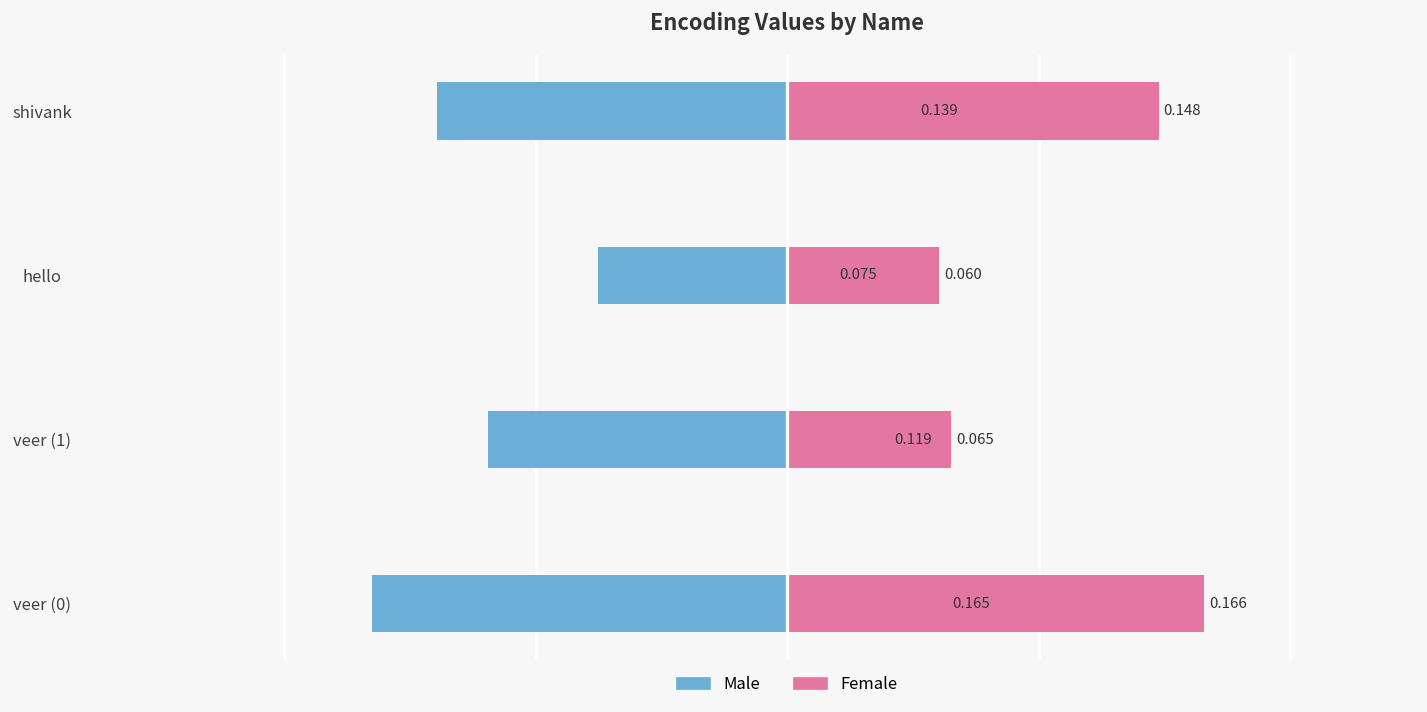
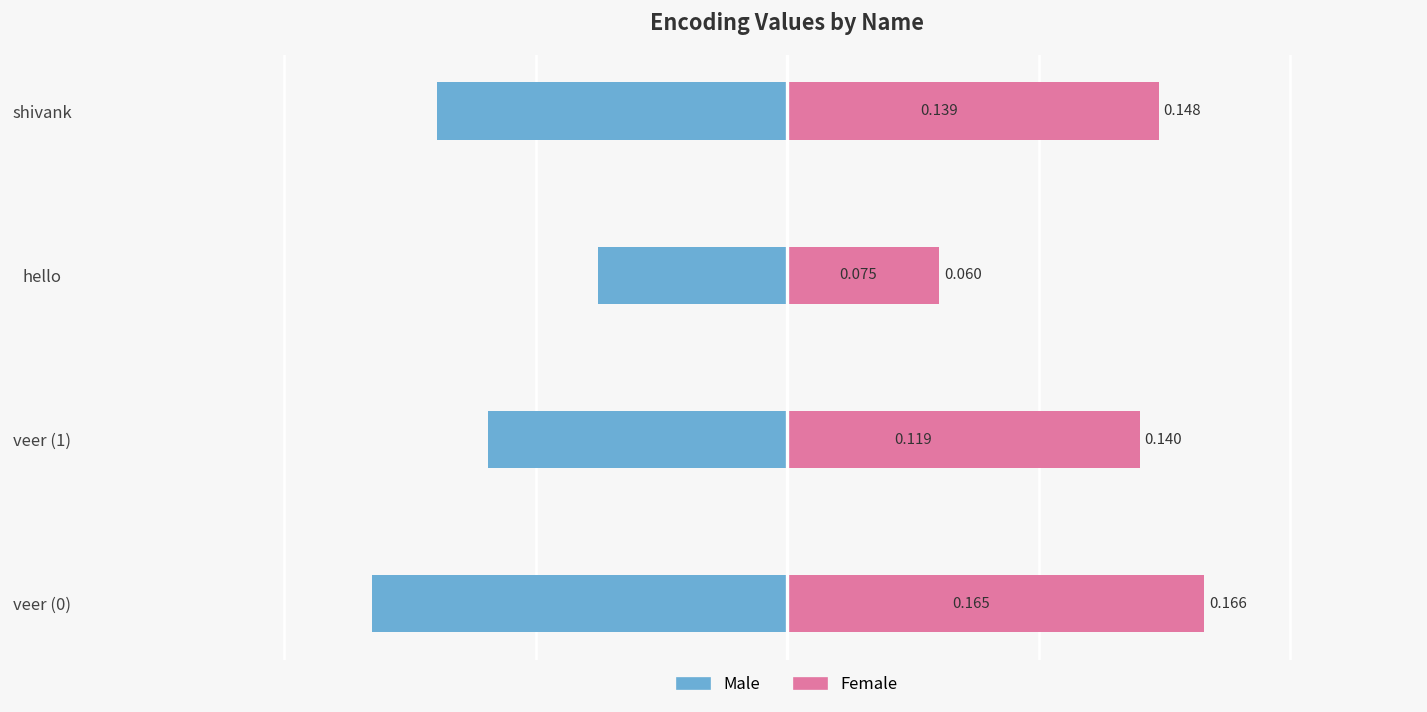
  {
    "Female": {
      "shivank": 0.148,
      "hello": 0.060,
-     "veer (1)": 0.065,
+     "veer (1)": 0.140,
      "veer (0)": 0.166
    }
  }
